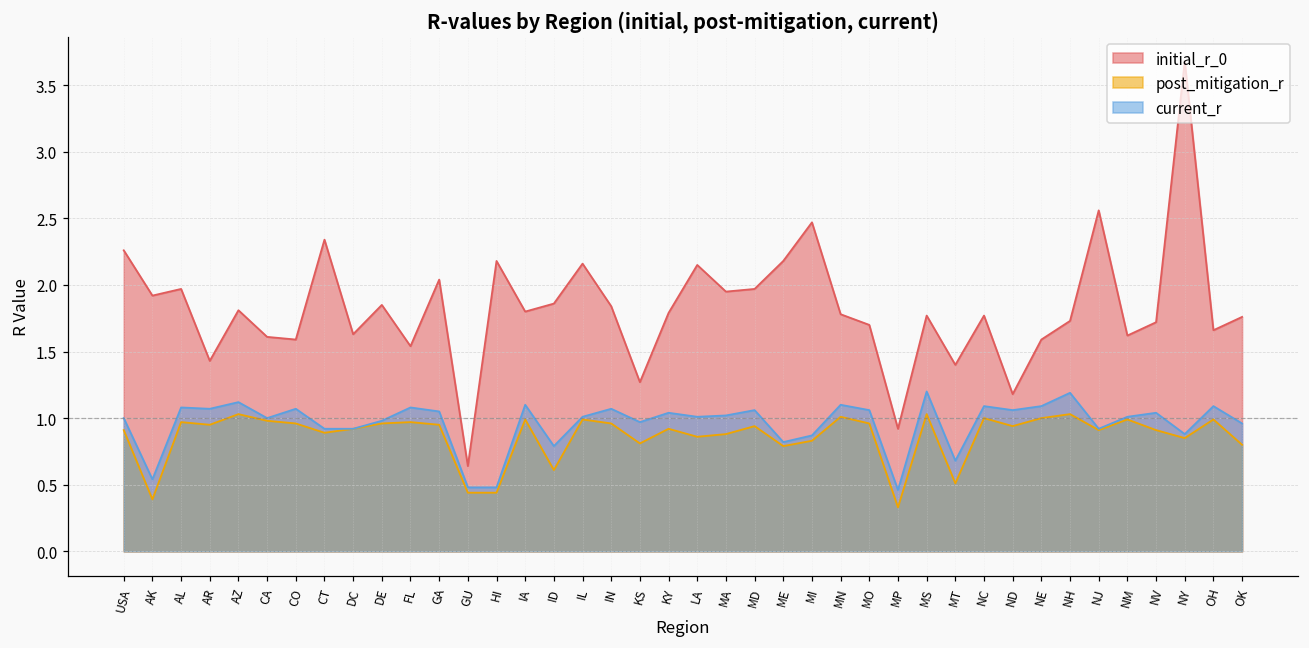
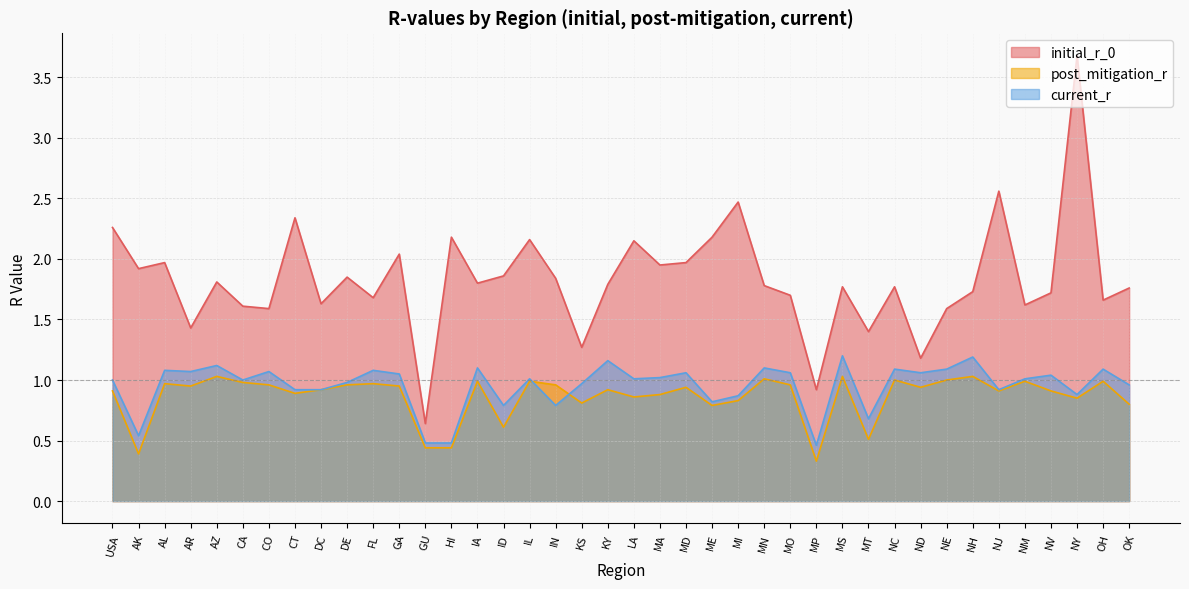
  {
    "initial_r_0": {
      "USA": 2.26,
      "AK": 1.92,
      "AL": 1.97,
      "AR": 1.43,
      "AZ": 1.81,
      "CA": 1.61,
      "CO": 1.59,
      "CT": 2.34,
      "DC": 1.63,
      "DE": 1.85,
-     "FL": 1.54,
+     "FL": 1.68,
      "GA": 2.04,
      "GU": 0.64,
      "HI": 2.18,
      "IA": 1.80,
      "ID": 1.86,
      "IL": 2.16,
      "IN": 1.84,
      "KS": 1.27,
      "KY": 1.79,
      "LA": 2.15,
      "MA": 1.95,
      "MD": 1.97,
      "ME": 2.18,
      "MI": 2.47,
      "MN": 1.78,
      "MO": 1.70,
      "MP": 0.92,
      "MS": 1.77,
      "MT": 1.40,
      "NC": 1.77,
      "ND": 1.18,
      "NE": 1.59,
      "NH": 1.73,
      "NJ": 2.56,
      "NM": 1.62,
      "NV": 1.72,
      "OH": 1.66,
      "OK": 1.76
    },
    "post_mitigation_r": {
      "USA": 0.91,
      "AK": 0.39,
      "AL": 0.97,
      "AR": 0.95,
      "AZ": 1.03,
      "CO": 0.96,
      "CT": 0.89,
      "FL": 0.97,
      "GA": 0.95,
      "GU": 0.44,
      "HI": 0.44,
      "IA": 0.99,
      "ID": 0.61,
      "IN": 0.96,
      "KS": 0.81,
      "KY": 0.92,
      "LA": 0.86,
      "MA": 0.88,
      "MD": 0.94,
      "ME": 0.79,
      "MI": 0.83,
      "MN": 1.01,
      "MO": 0.96,
      "MP": 0.33,
      "MS": 1.03,
      "MT": 0.51,
      "NC": 1.00,
      "ND": 0.94,
      "NE": 1.00,
      "NH": 1.03,
      "NV": 0.91,
      "NY": 0.85,
      "OH": 0.99,
      "OK": 0.80
    },
    "current_r": {
      "USA": 1.00,
      "AK": 0.54,
      "AL": 1.08,
      "AR": 1.07,
      "AZ": 1.12,
      "CO": 1.07,
      "CT": 0.92,
      "FL": 1.08,
      "GA": 1.05,
      "GU": 0.48,
      "HI": 0.48,
      "IA": 1.10,
      "ID": 0.79,
-     "IN": 1.07,
+     "IN": 0.79,
      "KS": 0.97,
-     "KY": 1.04,
+     "KY": 1.16,
      "LA": 1.01,
      "MA": 1.02,
      "MD": 1.06,
      "ME": 0.82,
      "MI": 0.87,
      "MN": 1.10,
      "MO": 1.06,
      "MP": 0.46,
      "MS": 1.20,
      "MT": 0.68,
      "NC": 1.09,
      "ND": 1.06,
      "NE": 1.09,
      "NH": 1.19,
      "NV": 1.04,
      "NY": 0.88,
      "OH": 1.09,
      "OK": 0.96
    }
  }
